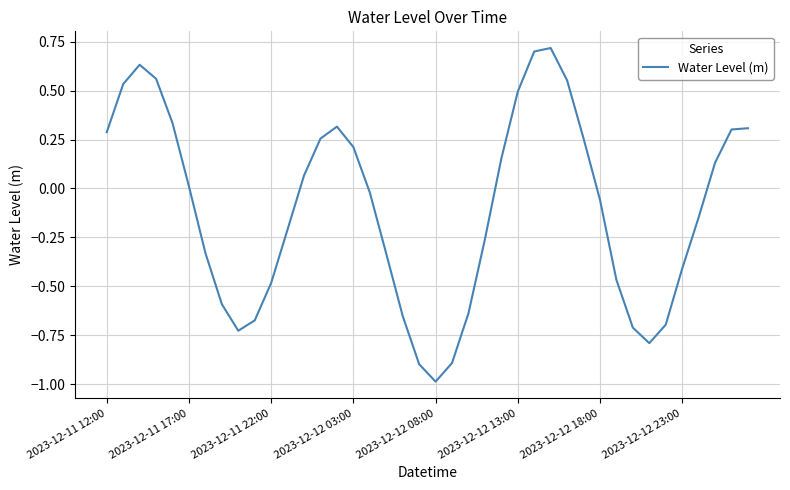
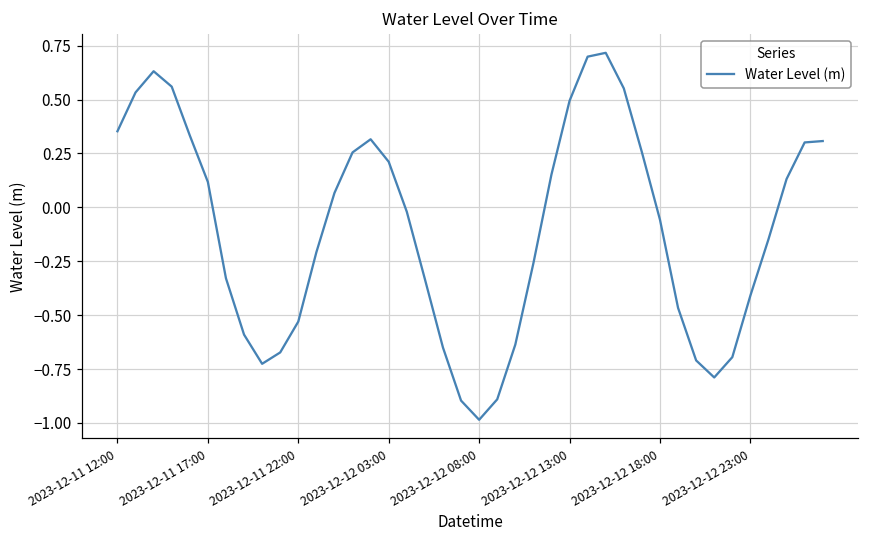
  {
-   "2023-12-11 12:00": 0.29,
-   "2023-12-11 17:00": 0.01,
-   "2023-12-11 22:00": -0.48,
+   "2023-12-11 12:00": 0.35,
+   "2023-12-11 17:00": 0.12,
+   "2023-12-11 22:00": -0.53,
    "2023-12-12 03:00": 0.21,
    "2023-12-12 08:00": -0.99,
    "2023-12-12 13:00": 0.49,
    "2023-12-12 18:00": -0.06,
    "2023-12-12 23:00": -0.41
  }
